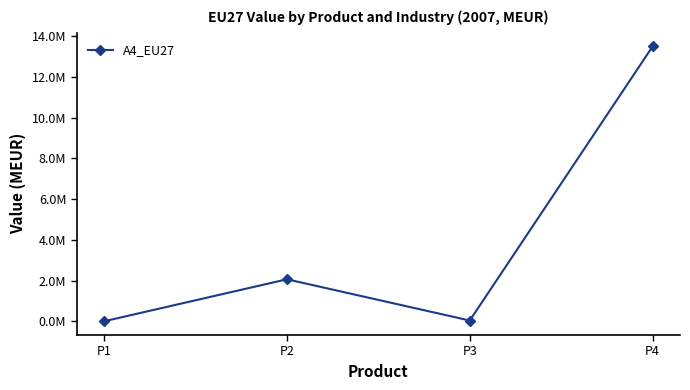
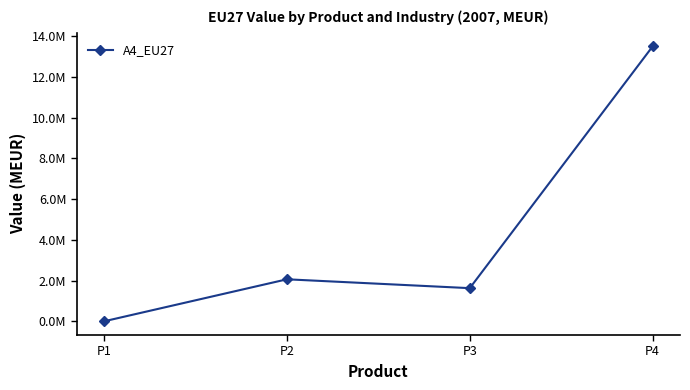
  {
    "P1": 0,
    "P2": 2100000,
-   "P3": 0,
+   "P3": 1600000,
    "P4": 13500000
  }
